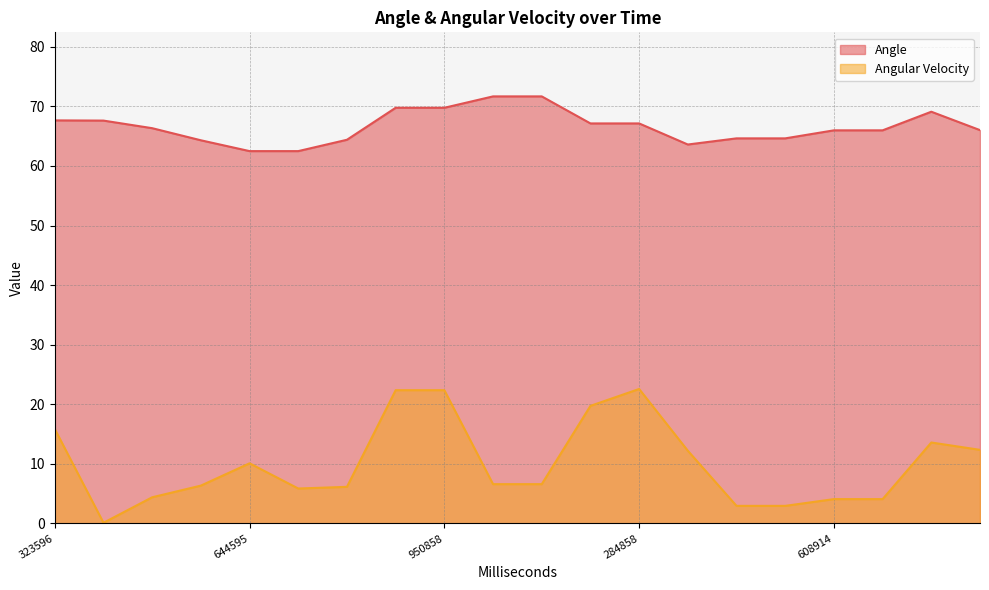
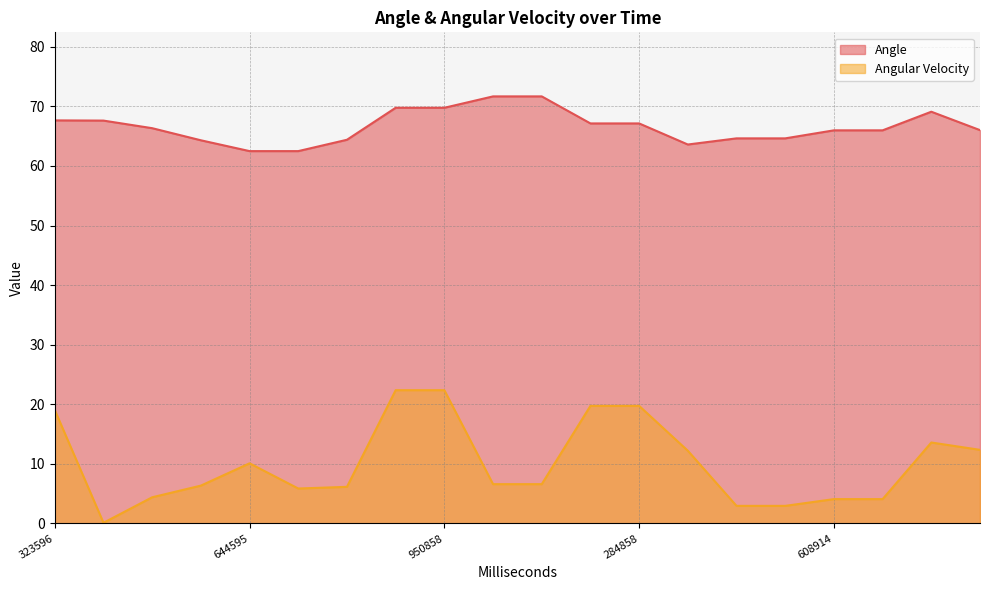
  {
    "Angle": {
      "323596": 68,
      "644595": 62,
      "950858": 70,
      "284858": 67,
      "608914": 66
    },
    "Angular Velocity": {
-     "323596": 16,
+     "323596": 19,
      "644595": 10,
      "950858": 22,
-     "284858": 23,
+     "284858": 20,
      "608914": 4
    }
  }
